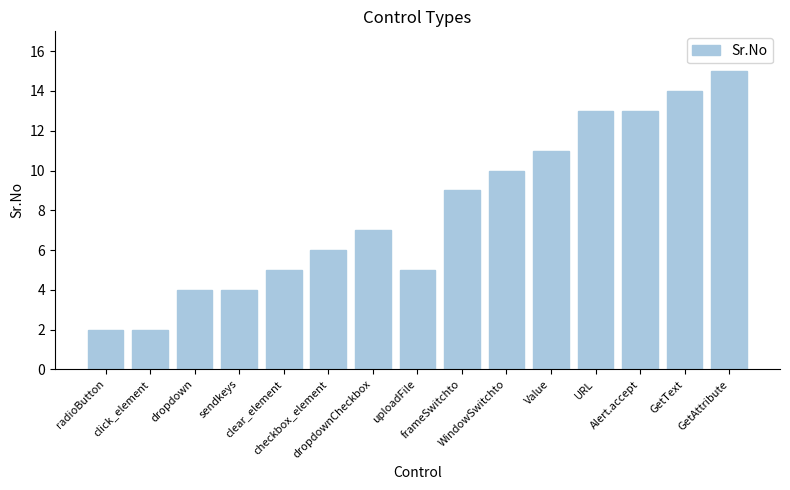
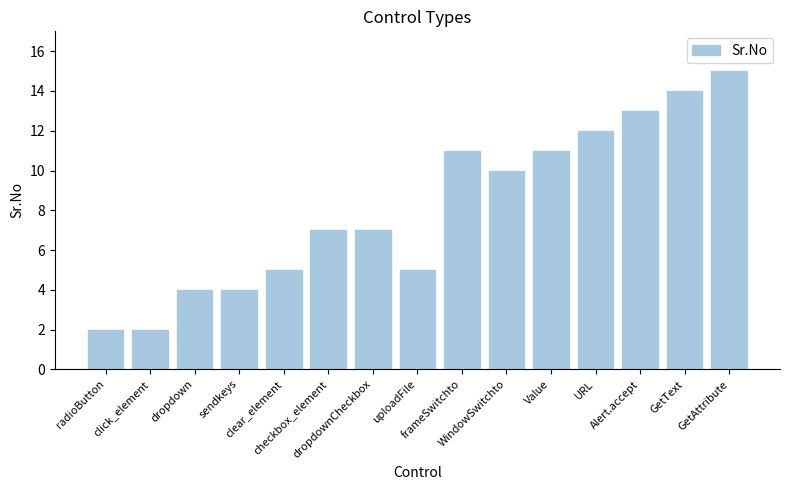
  {
    "radioButton": 2,
    "click_element": 2,
    "dropdown": 4,
    "sendkeys": 4,
    "clear_element": 5,
-   "checkbox_element": 6,
+   "checkbox_element": 7,
    "dropdownCheckbox": 7,
    "uploadFile": 5,
-   "frameSwitchto": 9,
+   "frameSwitchto": 11,
    "WindowSwitchto": 10,
    "Value": 11,
-   "URL": 13,
+   "URL": 12,
    "Alert.accept": 13,
    "GetText": 14,
    "GetAttribute": 15
  }
